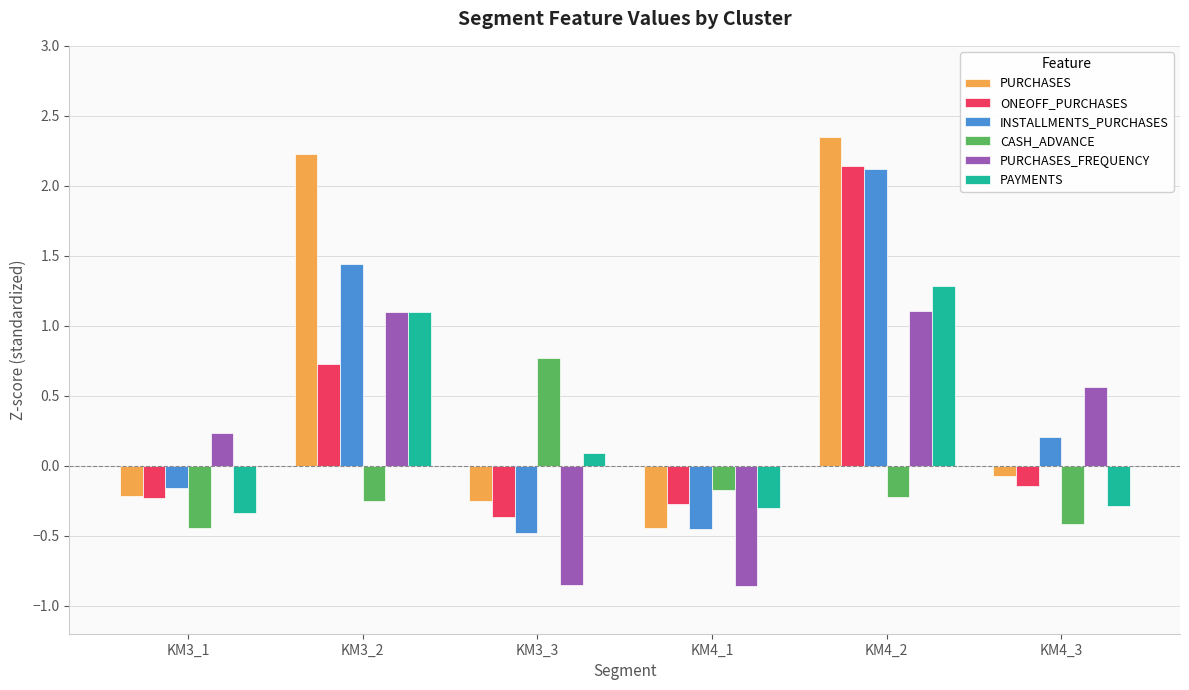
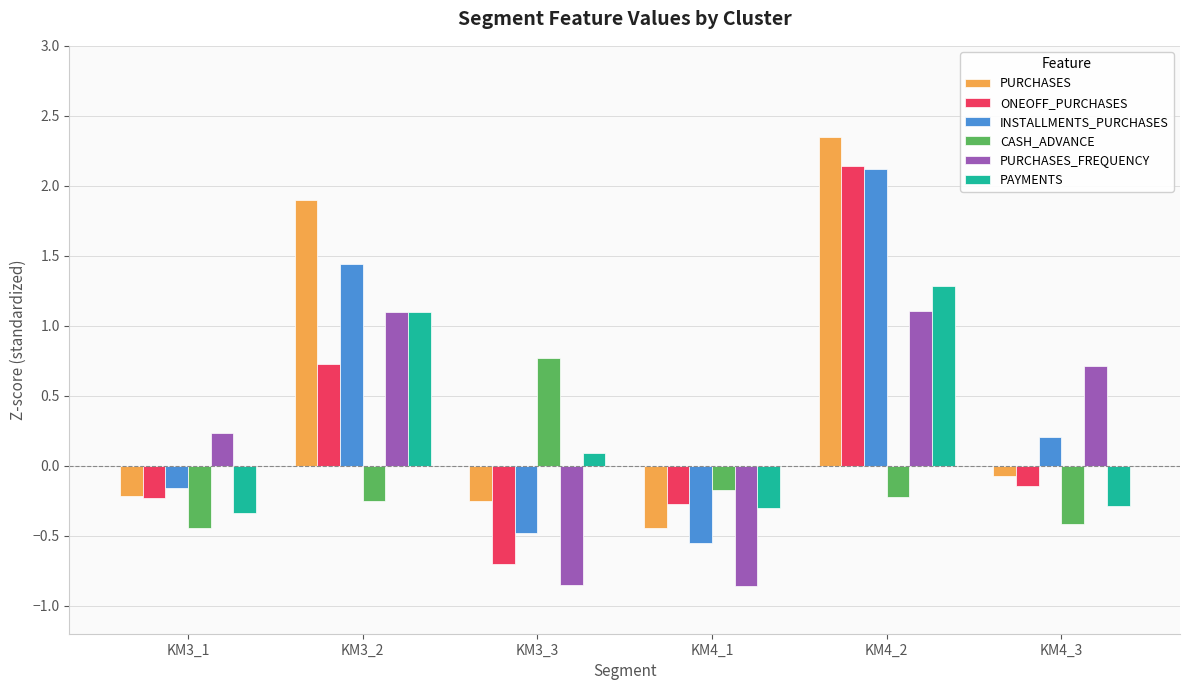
  {
    "PURCHASES": {
      "KM3_1": -0.22,
-     "KM3_2": 2.23,
+     "KM3_2": 1.90,
      "KM3_3": -0.25,
      "KM4_1": -0.45,
      "KM4_2": 2.35,
      "KM4_3": -0.08
    },
    "ONEOFF_PURCHASES": {
      "KM3_1": -0.23,
      "KM3_2": 0.73,
-     "KM3_3": -0.36,
+     "KM3_3": -0.70,
      "KM4_1": -0.27,
      "KM4_2": 2.14,
      "KM4_3": -0.14
    },
    "INSTALLMENTS_PURCHASES": {
      "KM3_1": -0.16,
      "KM3_2": 1.44,
      "KM3_3": -0.48,
-     "KM4_1": -0.45,
+     "KM4_1": -0.55,
      "KM4_2": 2.12,
      "KM4_3": 0.21
    },
    "CASH_ADVANCE": {
      "KM3_1": -0.45,
      "KM3_2": -0.25,
      "KM3_3": 0.77,
      "KM4_1": -0.17,
      "KM4_2": -0.22,
      "KM4_3": -0.42
    },
    "PURCHASES_FREQUENCY": {
      "KM3_1": 0.23,
      "KM3_2": 1.10,
      "KM3_3": -0.85,
      "KM4_1": -0.86,
      "KM4_2": 1.11,
-     "KM4_3": 0.56
+     "KM4_3": 0.71
    },
    "PAYMENTS": {
      "KM3_1": -0.34,
      "KM3_2": 1.10,
      "KM3_3": 0.09,
      "KM4_1": -0.30,
      "KM4_2": 1.28,
      "KM4_3": -0.29
    }
  }
